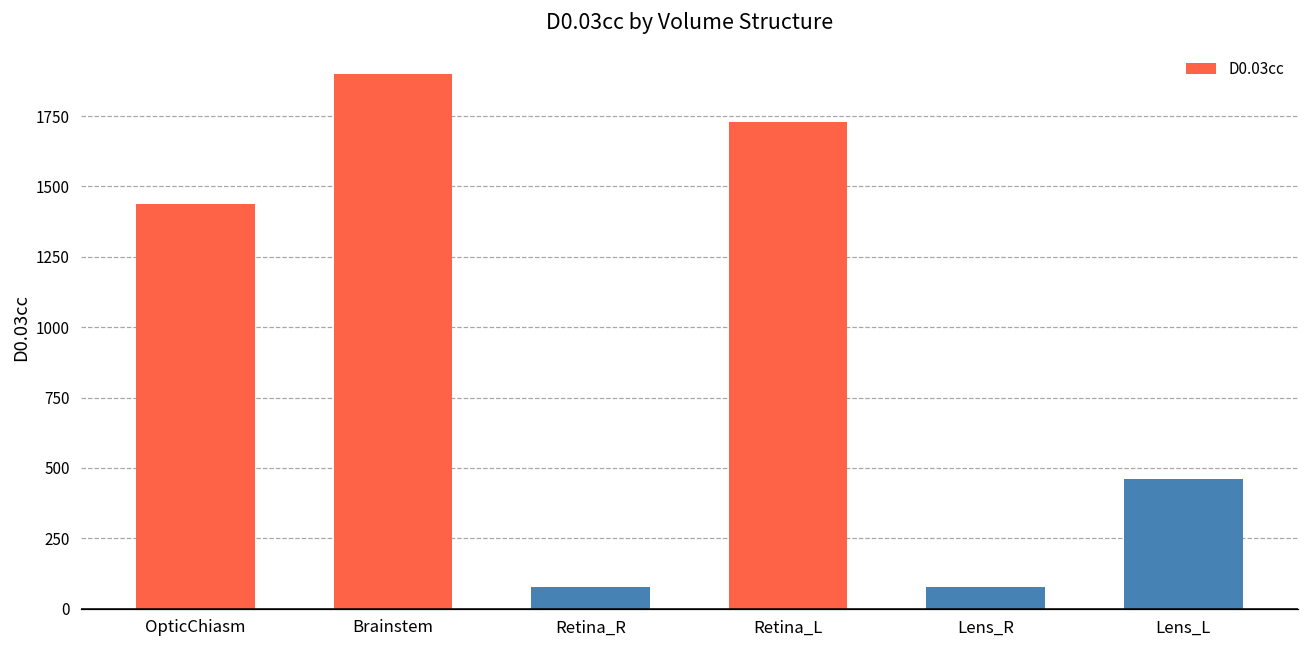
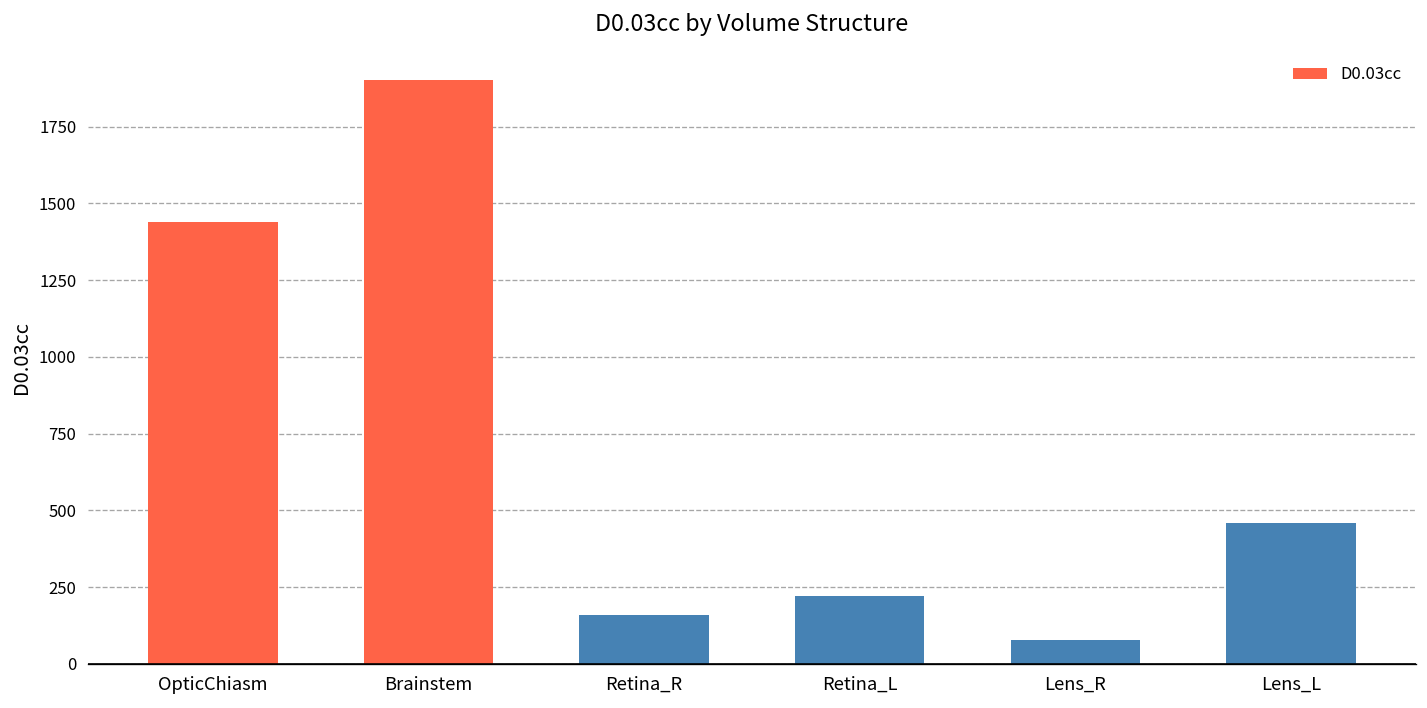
  {
    "OpticChiasm": 1440,
    "Brainstem": 1900,
-   "Retina_R": 80,
-   "Retina_L": 1730,
+   "Retina_R": 160,
+   "Retina_L": 220,
    "Lens_R": 80,
    "Lens_L": 460
  }
